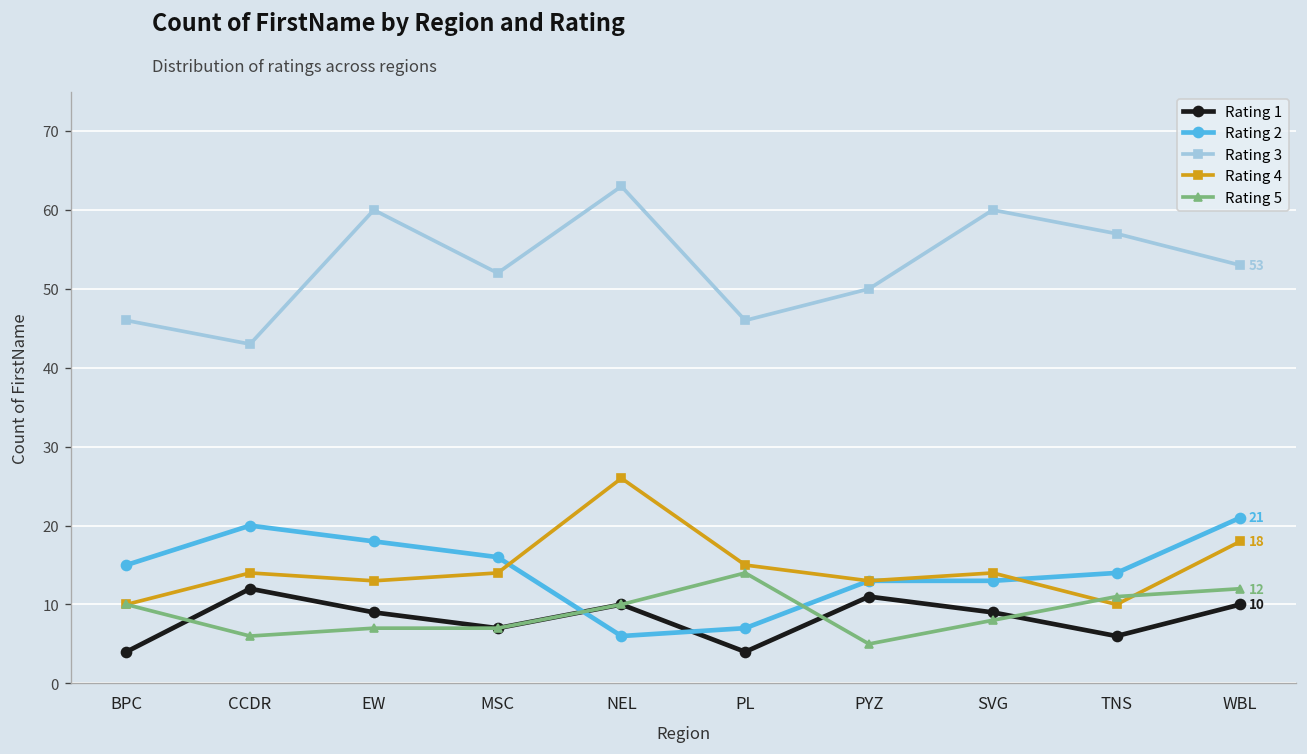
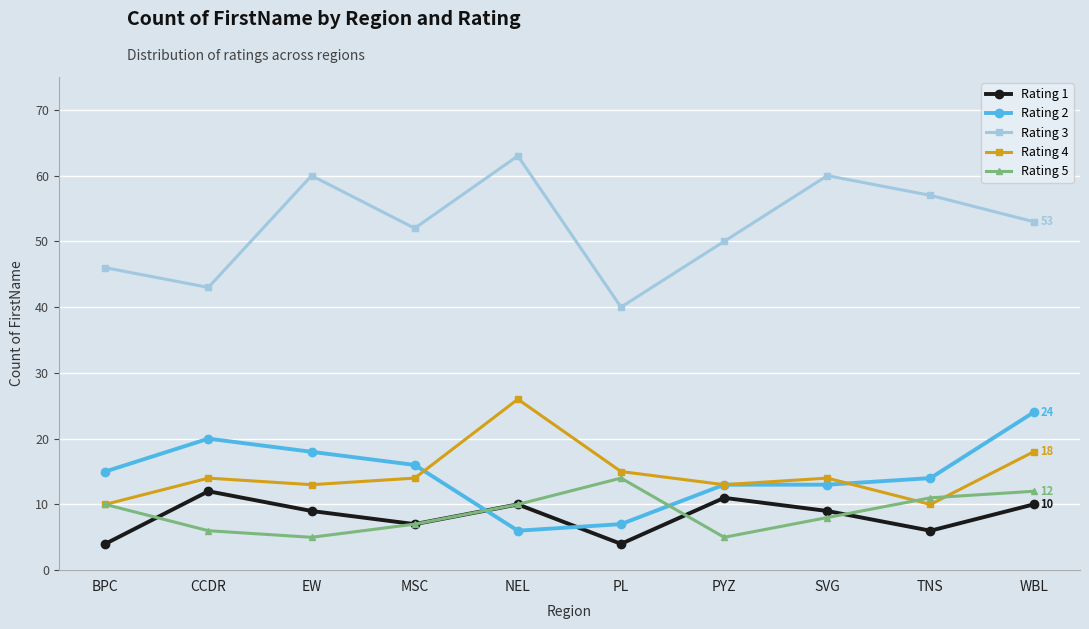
  {
    "Rating 1": {
      "WBL": 10
    },
    "Rating 2": {
-     "WBL": 21
+     "WBL": 24
    },
    "Rating 3": {
      "BPC": 46,
      "CCDR": 43,
      "EW": 60,
      "MSC": 52,
      "NEL": 63,
-     "PL": 46,
+     "PL": 40,
      "PYZ": 50,
      "SVG": 60,
      "TNS": 57
    },
    "Rating 4": {
      "WBL": 18
    },
    "Rating 5": {
      "CCDR": 6,
-     "EW": 7,
+     "EW": 5,
      "PL": 14,
      "PYZ": 5,
      "SVG": 8,
      "TNS": 11
    }
  }
